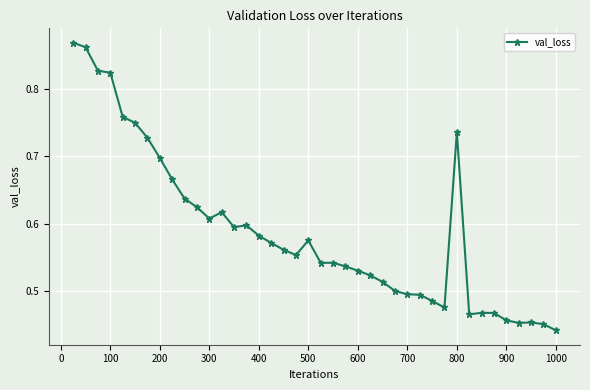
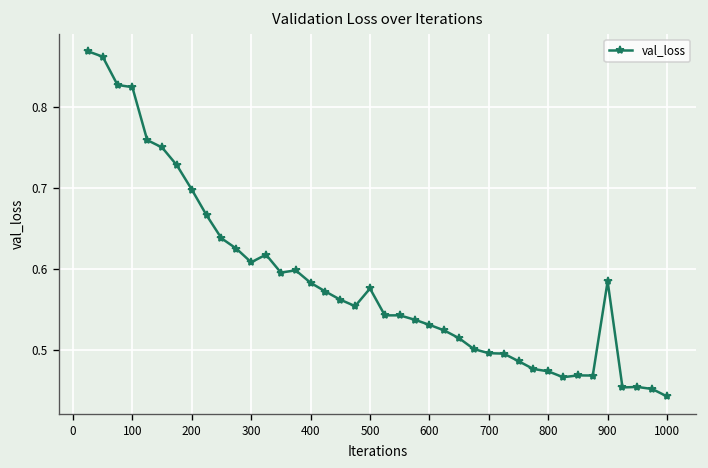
  {
    "100": 0.82,
    "200": 0.70,
    "300": 0.61,
    "400": 0.58,
    "500": 0.58,
    "600": 0.53,
    "700": 0.50,
-   "800": 0.74,
-   "900": 0.46,
+   "800": 0.47,
+   "900": 0.58,
    "1000": 0.44
  }
